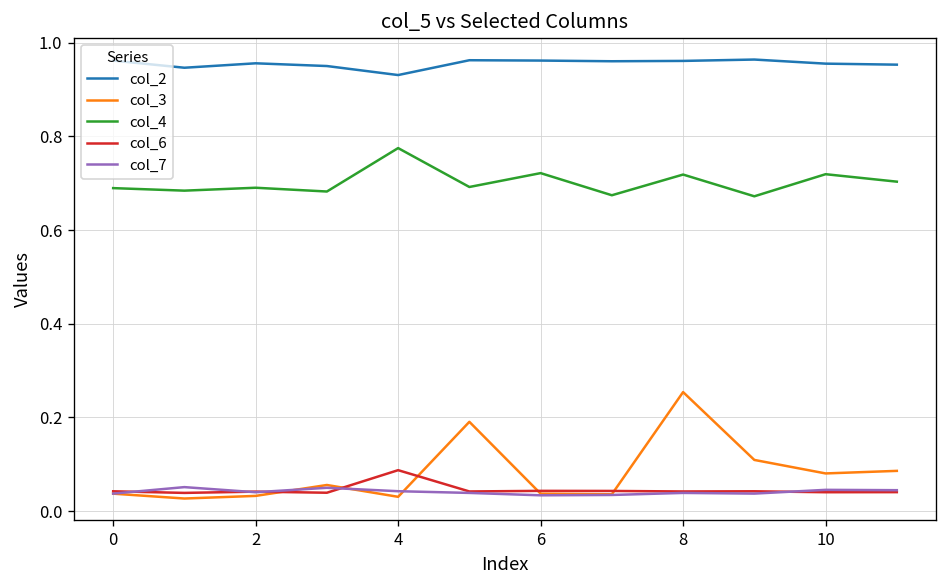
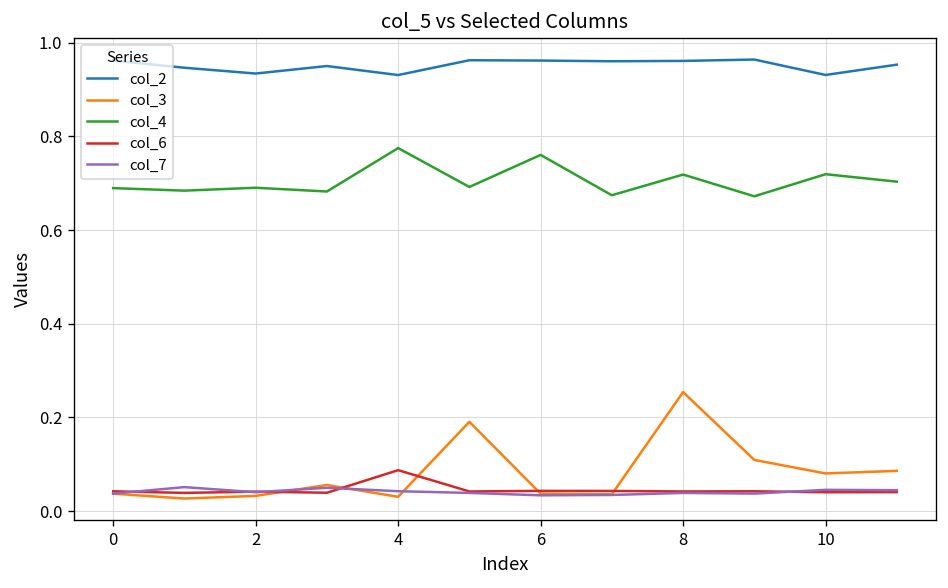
  {
    "col_2": {
-     "2": 0.96,
+     "2": 0.93,
      "4": 0.93,
      "6": 0.96,
      "8": 0.96,
-     "10": 0.96
+     "10": 0.93
    },
    "col_3": {
      "2": 0.03,
      "4": 0.03,
      "8": 0.25,
      "10": 0.08
    },
    "col_4": {
      "2": 0.69,
      "4": 0.78,
-     "6": 0.72,
+     "6": 0.76,
      "8": 0.72,
      "10": 0.72
    },
    "col_6": {
      "4": 0.09
    },
    "col_7": {
      "4": 0.04
    }
  }
